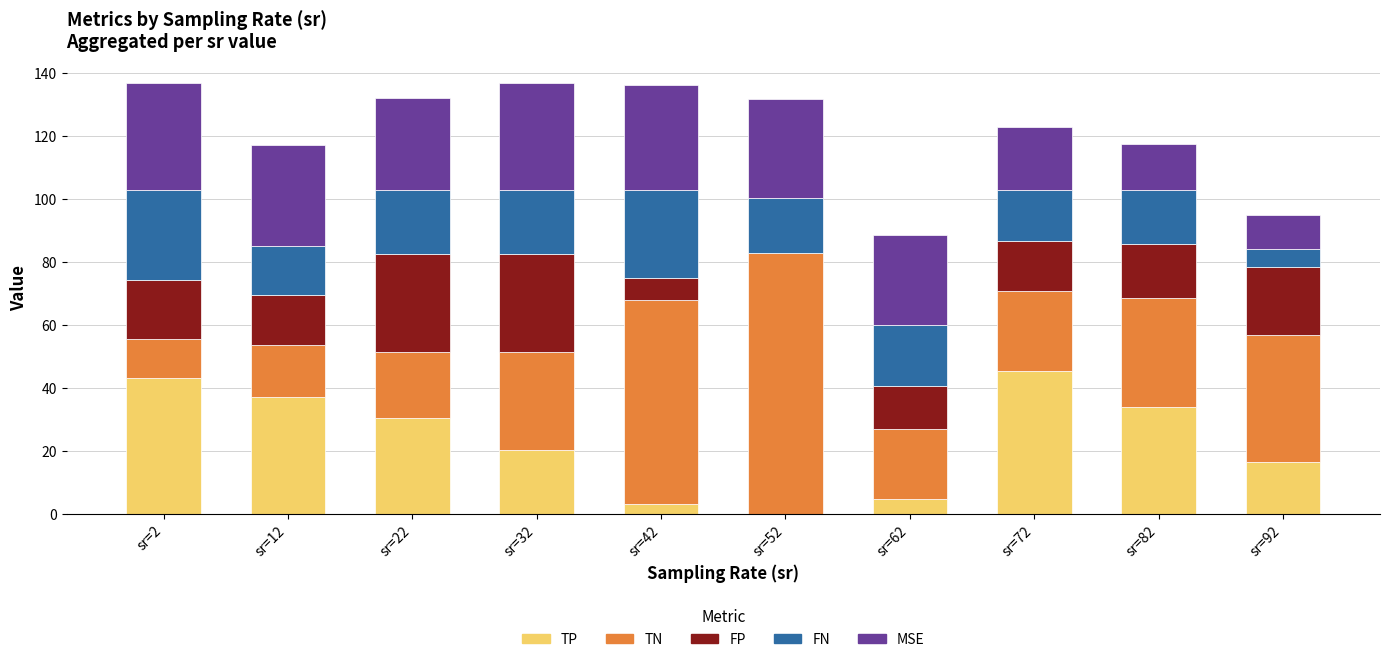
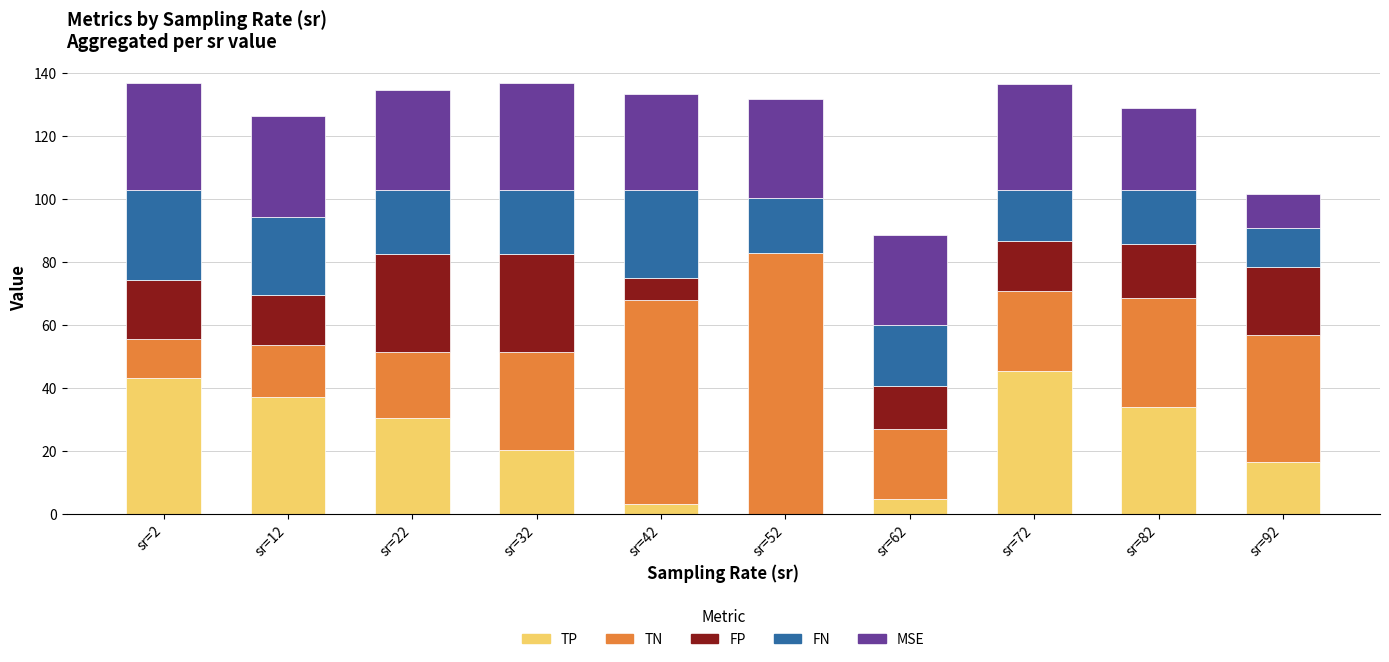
  {
    "TP": {
      "sr=2": 43,
      "sr=12": 37,
      "sr=22": 31,
      "sr=32": 21,
      "sr=42": 3,
      "sr=52": 0,
      "sr=62": 5,
      "sr=72": 46,
      "sr=82": 34,
      "sr=92": 17
    },
    "TN": {
      "sr=2": 12,
      "sr=12": 16,
      "sr=22": 21,
      "sr=32": 31,
      "sr=42": 65,
      "sr=52": 83,
      "sr=62": 22,
      "sr=72": 25,
      "sr=82": 35,
      "sr=92": 40
    },
    "FP": {
      "sr=2": 19,
      "sr=12": 16,
      "sr=22": 31,
      "sr=32": 31,
      "sr=42": 7,
      "sr=52": 0,
      "sr=62": 14,
      "sr=72": 16,
      "sr=82": 17,
      "sr=92": 22
    },
    "FN": {
      "sr=2": 29,
-     "sr=12": 16,
+     "sr=12": 25,
      "sr=22": 20,
      "sr=32": 21,
      "sr=42": 28,
      "sr=52": 17,
      "sr=62": 19,
      "sr=72": 16,
      "sr=82": 17,
-     "sr=92": 6
+     "sr=92": 12
    },
    "MSE": {
      "sr=2": 34,
      "sr=12": 32,
-     "sr=22": 29,
+     "sr=22": 32,
      "sr=32": 34,
-     "sr=42": 33,
+     "sr=42": 31,
      "sr=52": 31,
      "sr=62": 29,
-     "sr=72": 20,
-     "sr=82": 14,
+     "sr=72": 34,
+     "sr=82": 26,
      "sr=92": 11
    }
  }
